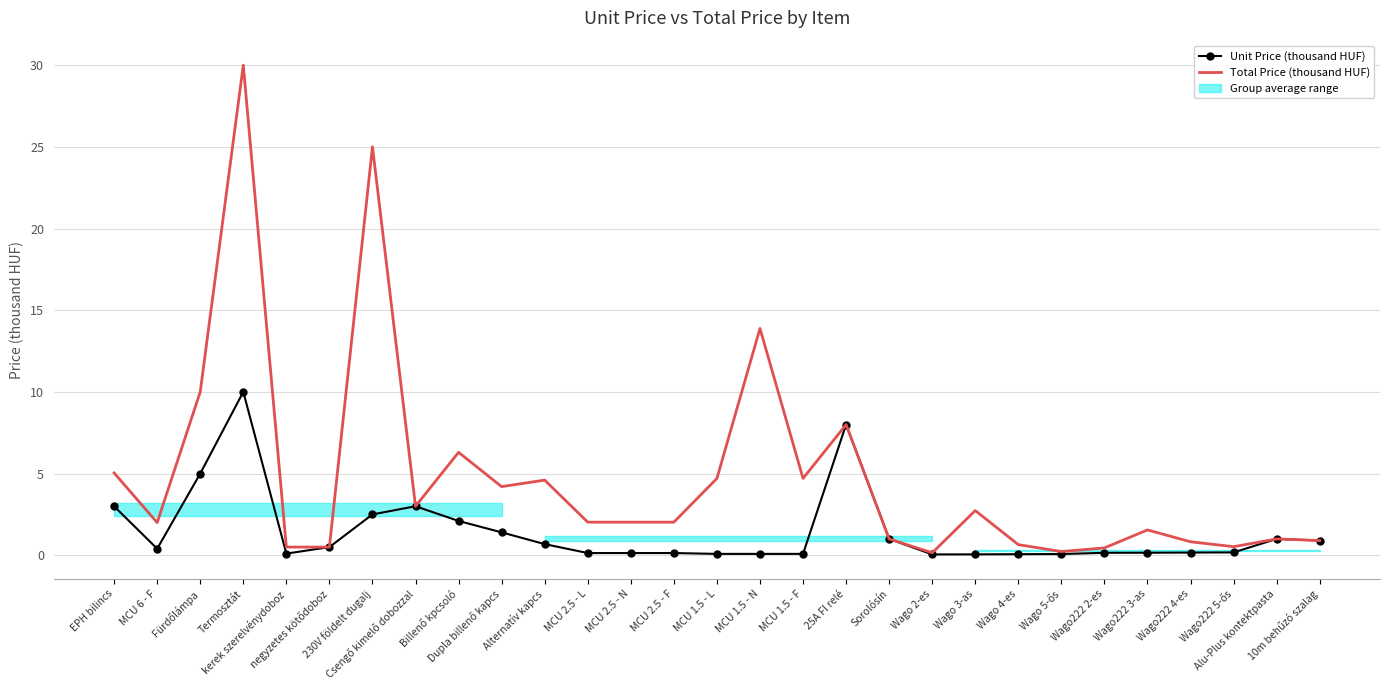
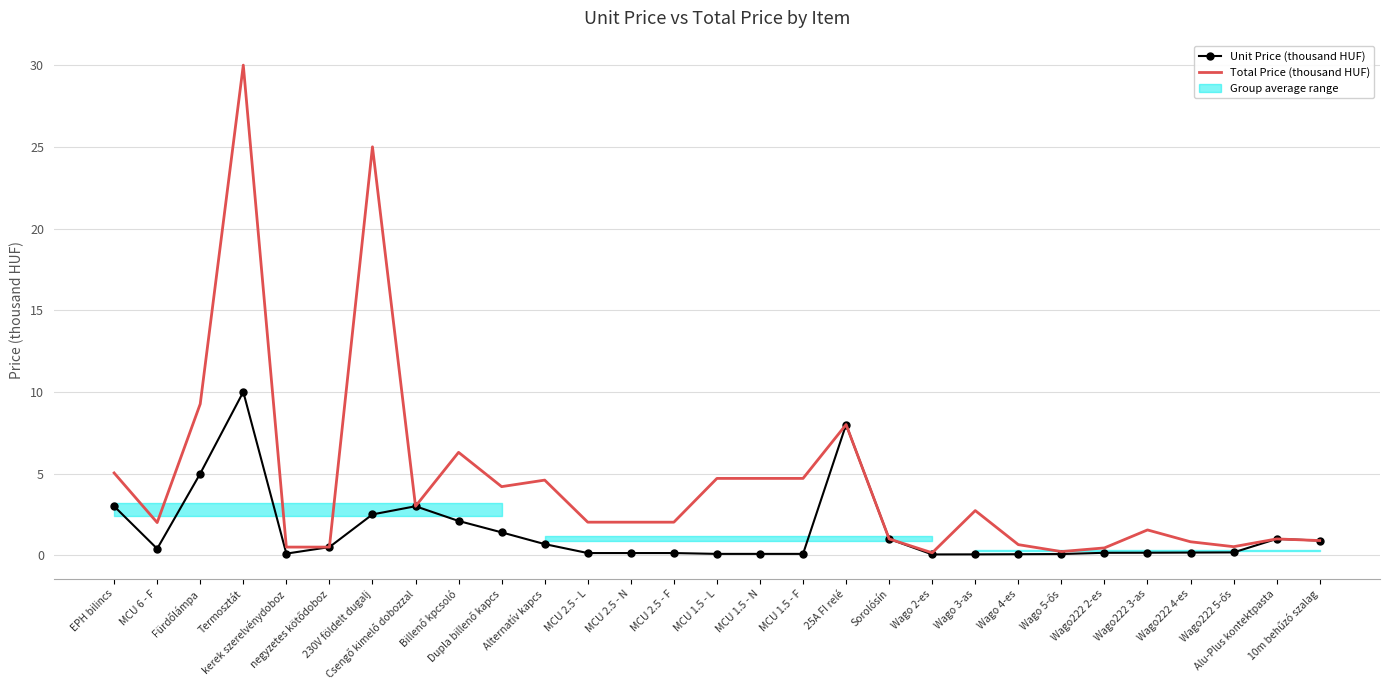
  {
    "Unit Price (thousand HUF)": {
      "EPH bilincs": 3.0,
      "MCU 6 - F": 0.4,
      "Fürdőlámpa": 5.0,
      "Termosztát": 10.0,
      "kerek szerelvénydoboz": 0.1,
      "230V földelt dugalj": 2.5,
      "Billenő kpcsoló": 2.1,
      "Dupla billenő kapcs": 1.4,
      "Alternatív kapcs": 0.7,
      "MCU 2.5 - L": 0.1,
      "MCU 2.5 - N": 0.1,
      "MCU 2.5 - F": 0.1,
      "MCU 1.5 - L": 0.1,
      "MCU 1.5 - N": 0.1,
      "MCU 1.5 - F": 0.1,
      "Wago 3-as": 0.1,
      "Wago 4-es": 0.1,
      "Wago222 2-es": 0.2,
      "Wago222 3-as": 0.2,
      "Wago222 4-es": 0.2,
      "Wago222 5-ős": 0.2
    },
    "Total Price (thousand HUF)": {
      "EPH bilincs": 5.0,
      "MCU 6 - F": 2.0,
-     "Fürdőlámpa": 10.0,
+     "Fürdőlámpa": 9.3,
      "Termosztát": 30.0,
      "kerek szerelvénydoboz": 0.5,
      "230V földelt dugalj": 25.0,
      "Billenő kpcsoló": 6.3,
      "Dupla billenő kapcs": 4.2,
      "Alternatív kapcs": 4.6,
      "MCU 2.5 - L": 2.0,
      "MCU 2.5 - N": 2.0,
      "MCU 2.5 - F": 2.0,
      "MCU 1.5 - L": 4.7,
-     "MCU 1.5 - N": 13.9,
+     "MCU 1.5 - N": 4.7,
      "MCU 1.5 - F": 4.7,
      "Wago 3-as": 2.7,
      "Wago 4-es": 0.7,
      "Wago222 2-es": 0.5,
      "Wago222 3-as": 1.6,
      "Wago222 4-es": 0.8,
      "Wago222 5-ős": 0.5
    }
  }
